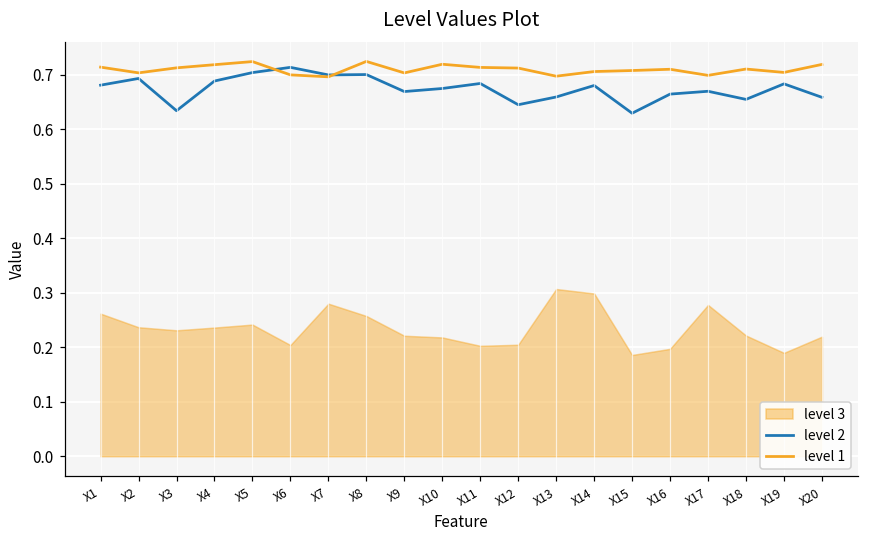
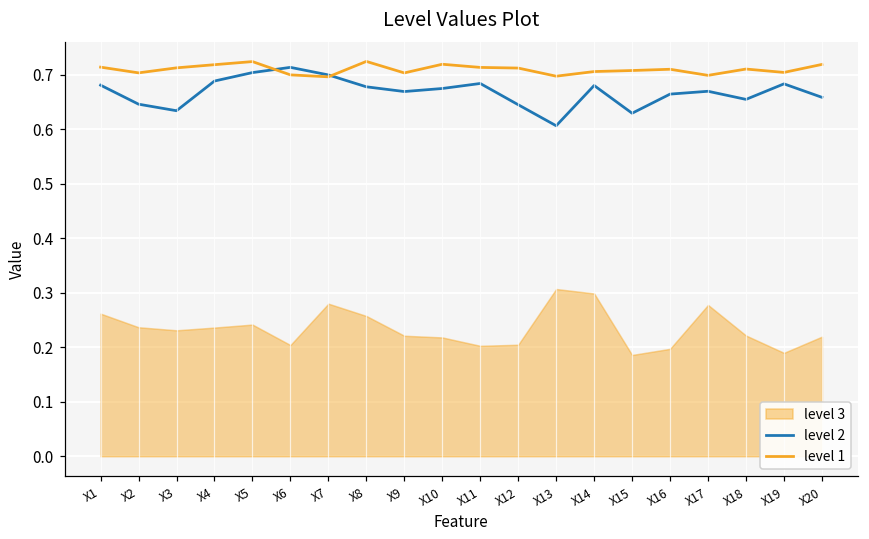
  {
    "level 2": {
      "X1": 0.68,
-     "X2": 0.69,
+     "X2": 0.65,
      "X3": 0.63,
      "X4": 0.69,
      "X5": 0.70,
      "X6": 0.71,
-     "X8": 0.70,
+     "X8": 0.68,
      "X9": 0.67,
      "X10": 0.68,
      "X11": 0.68,
      "X12": 0.65,
-     "X13": 0.66,
+     "X13": 0.61,
      "X14": 0.68,
      "X15": 0.63,
      "X16": 0.66,
      "X17": 0.67,
      "X18": 0.66,
      "X19": 0.68,
      "X20": 0.66
    }
  }
